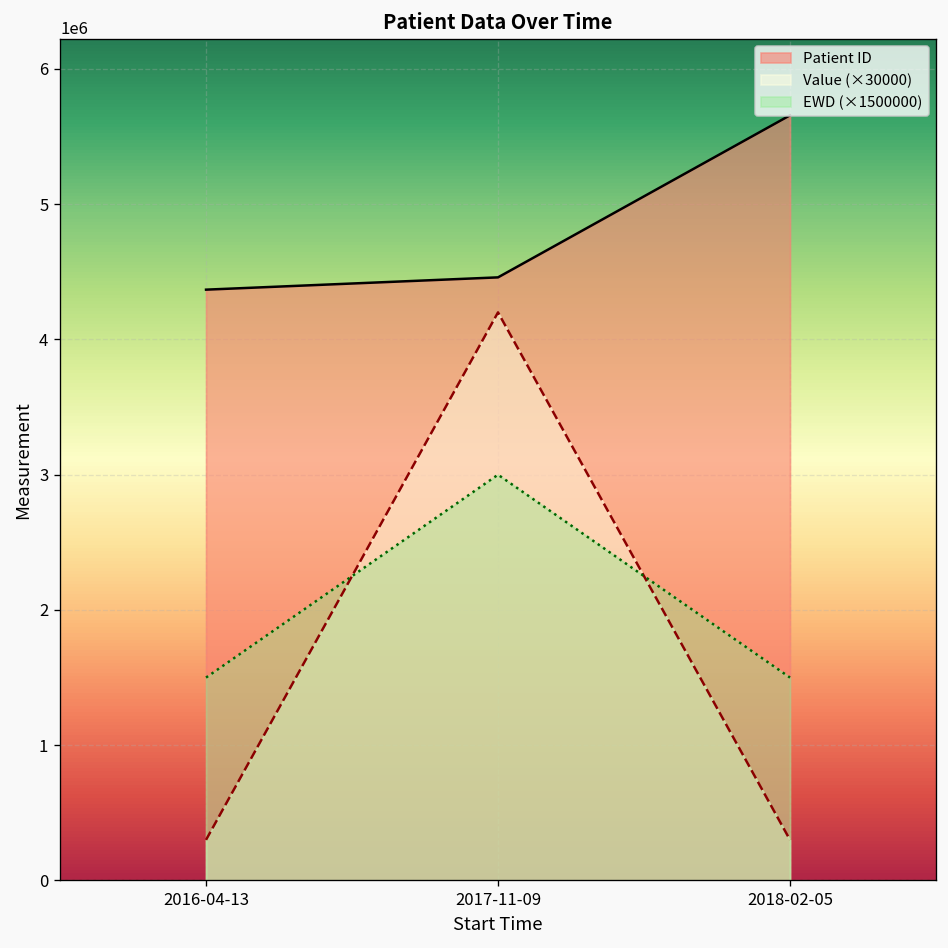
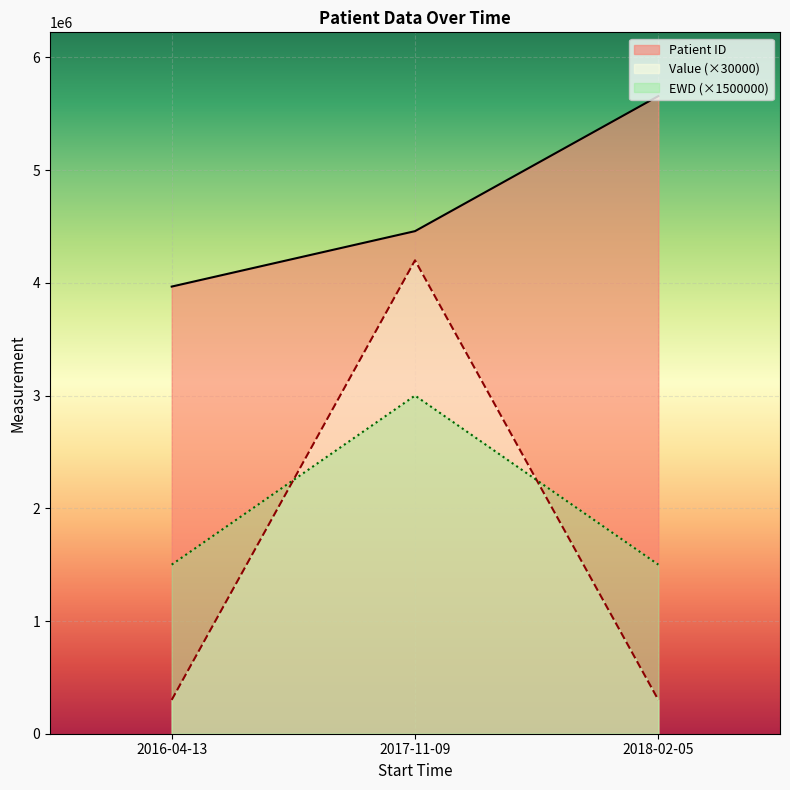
  {
    "Patient ID": {
-     "2016-04-13": 4370000,
+     "2016-04-13": 3970000,
      "2017-11-09": 4460000
    },
    "Value (×30000)": {
      "2016-04-13": 300000,
      "2017-11-09": 4200000,
      "2018-02-05": 300000
    },
    "EWD (×1500000)": {
      "2016-04-13": 1500000,
      "2017-11-09": 3000000,
      "2018-02-05": 1500000
    }
  }
